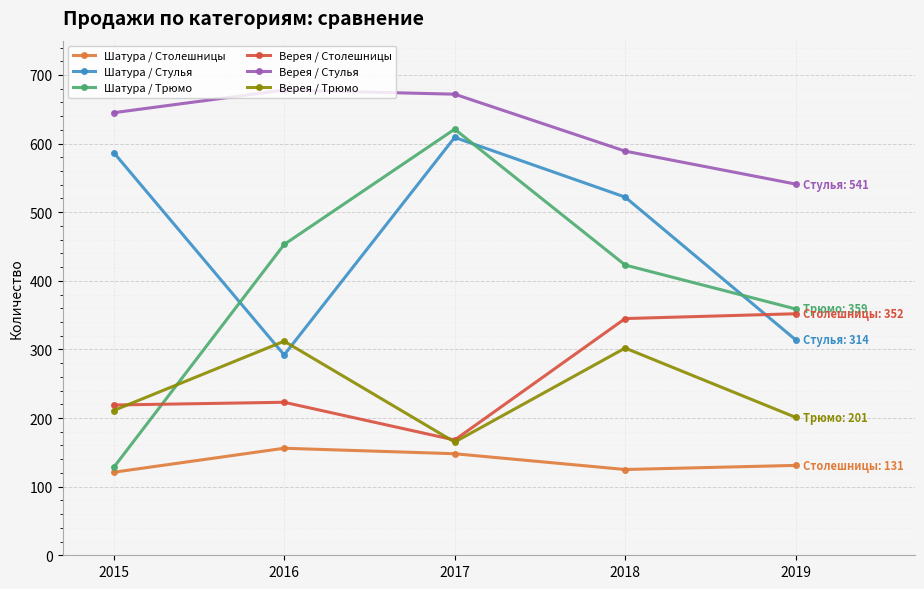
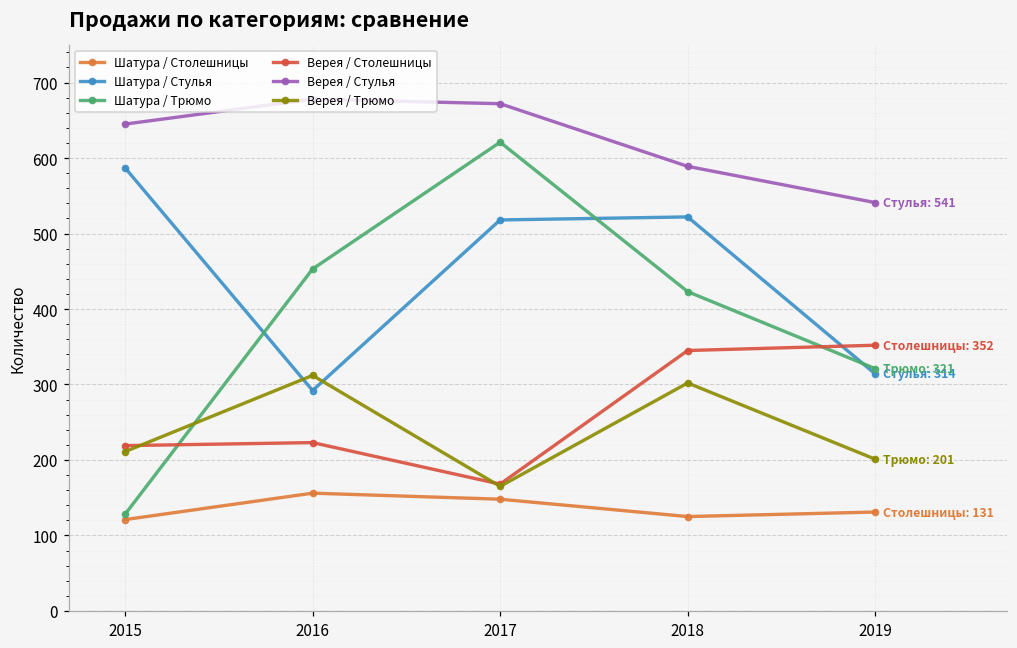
  {
    "Шатура / Стулья": {
      "2015": 590,
      "2016": 290,
-     "2017": 610,
+     "2017": 520,
      "2018": 520
    },
    "Шатура / Трюмо": {
-     "2019": 359
+     "2019": 321
    },
    "Верея / Стулья": {
      "2019": 541
    },
    "Верея / Трюмо": {
      "2019": 201
    }
  }
